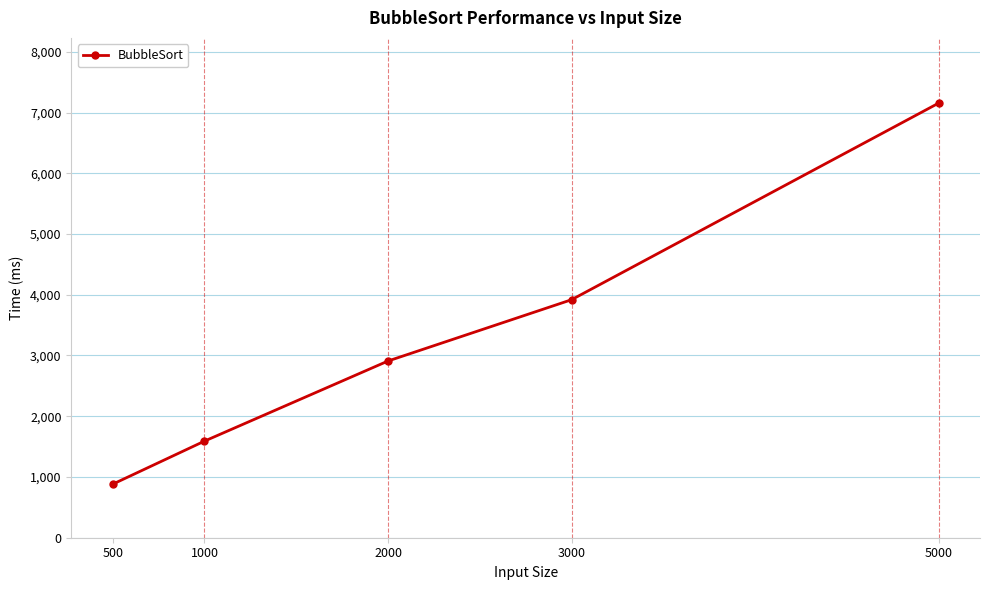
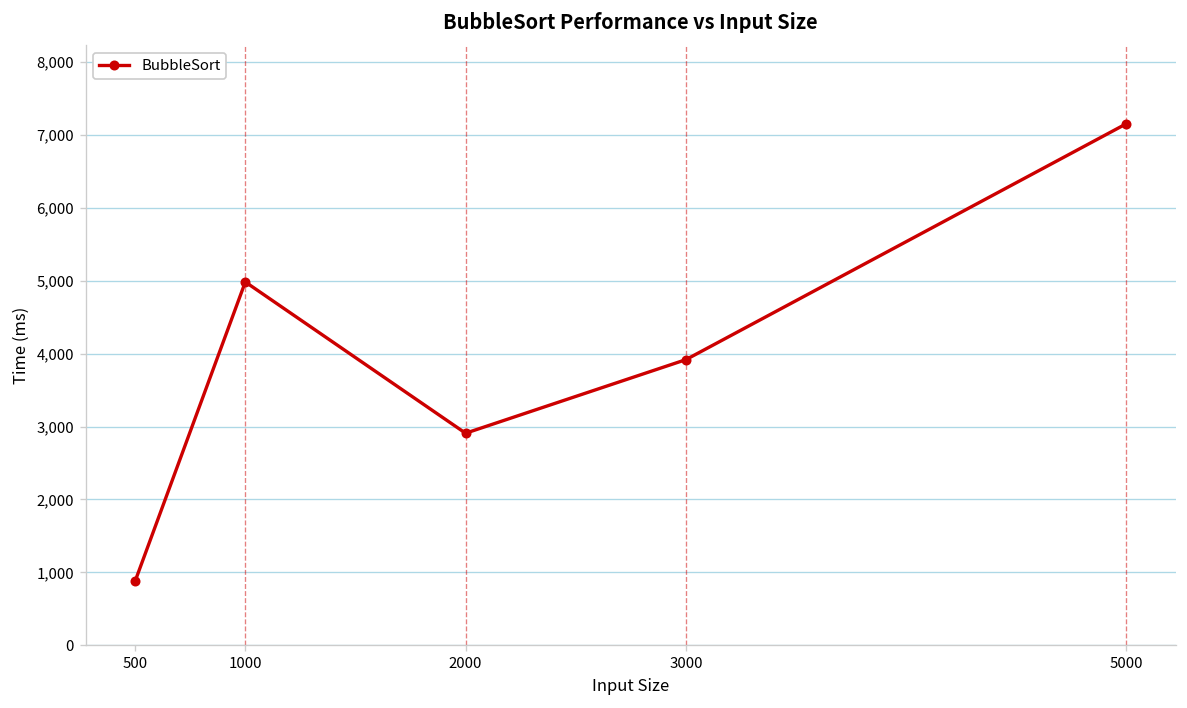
  {
    "500": "900",
-   "1000": "1,600",
+   "1000": "5,000",
    "2000": "2,900",
    "3000": "3,900",
    "5000": "7,200"
  }
